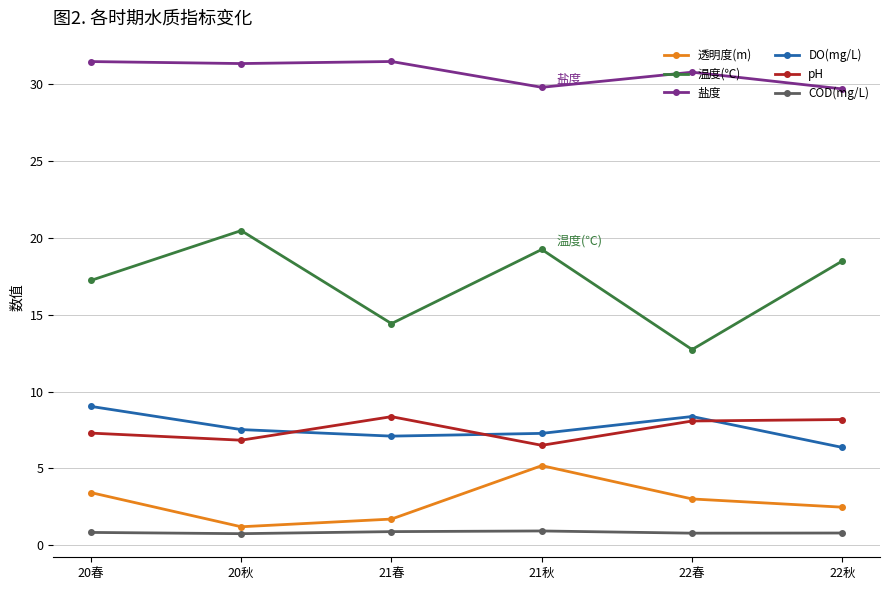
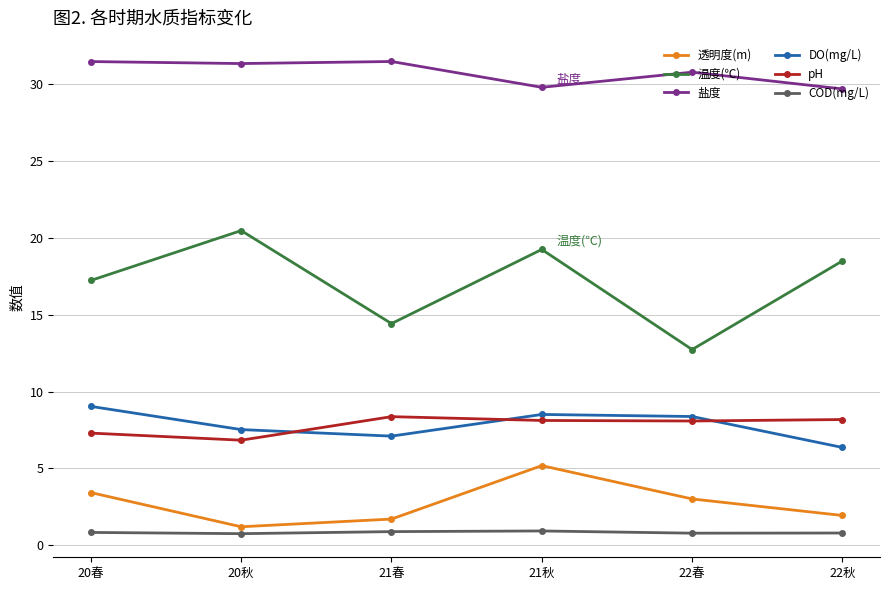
  {
    "透明度(m)": {
      "20春": 3.4,
      "20秋": 1.2,
      "21春": 1.7,
      "21秋": 5.2,
      "22春": 3.0,
-     "22秋": 2.5
+     "22秋": 1.9
    },
    "盐度": {
      "20春": 31.4,
      "20秋": 31.3,
      "21春": 31.4,
      "21秋": 29.8,
      "22春": 30.7,
      "22秋": 29.7
    },
    "DO(mg/L)": {
      "20春": 9.0,
      "20秋": 7.5,
      "21春": 7.1,
-     "21秋": 7.3,
+     "21秋": 8.5,
      "22春": 8.4,
      "22秋": 6.4
    },
    "pH": {
      "20春": 7.3,
      "20秋": 6.8,
      "21春": 8.4,
-     "21秋": 6.5,
+     "21秋": 8.1,
      "22春": 8.1,
      "22秋": 8.2
    }
  }
